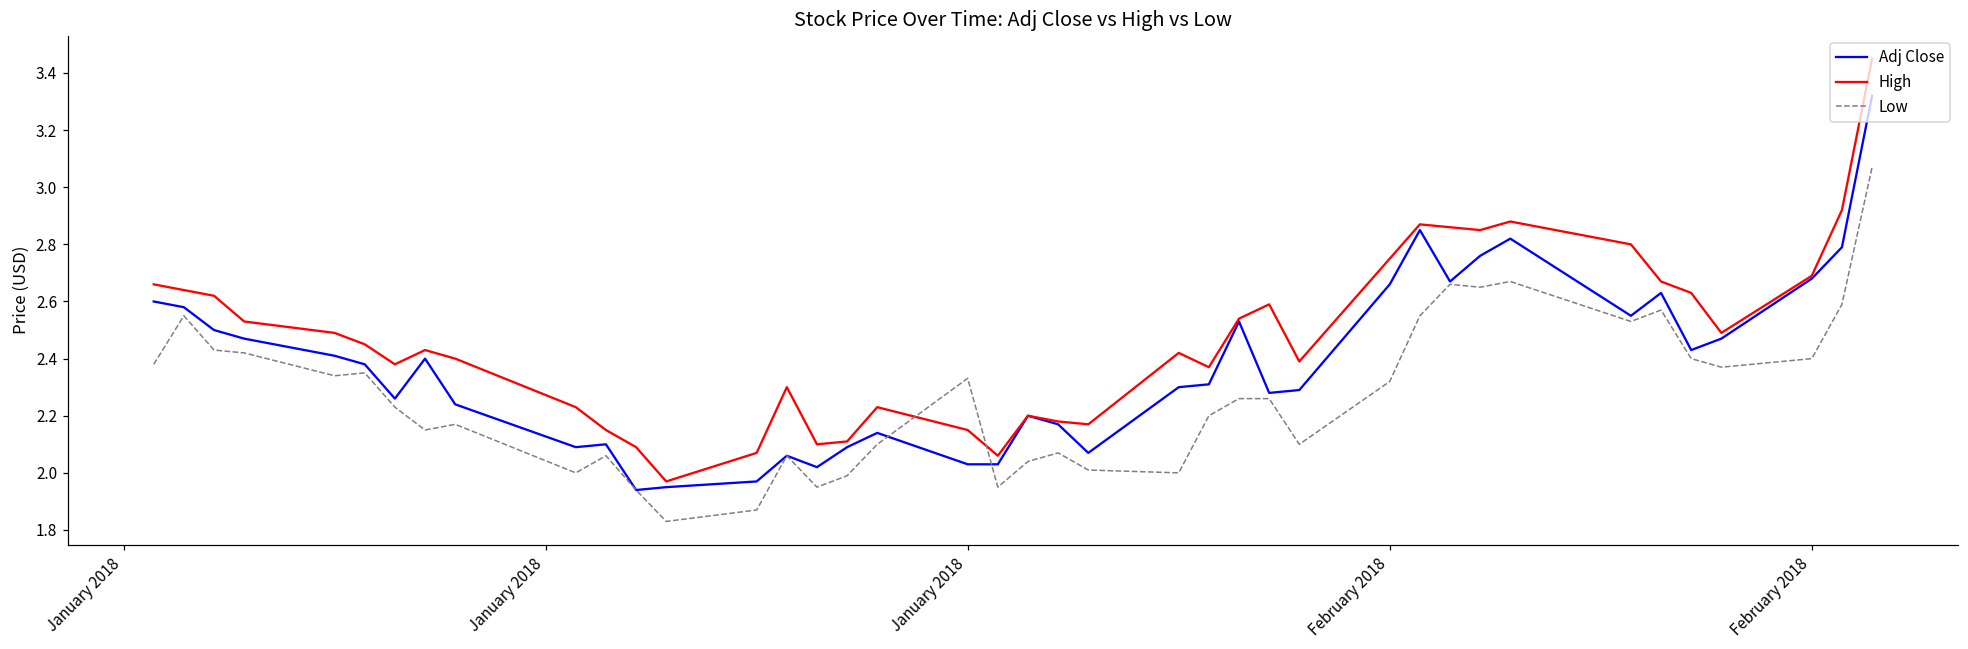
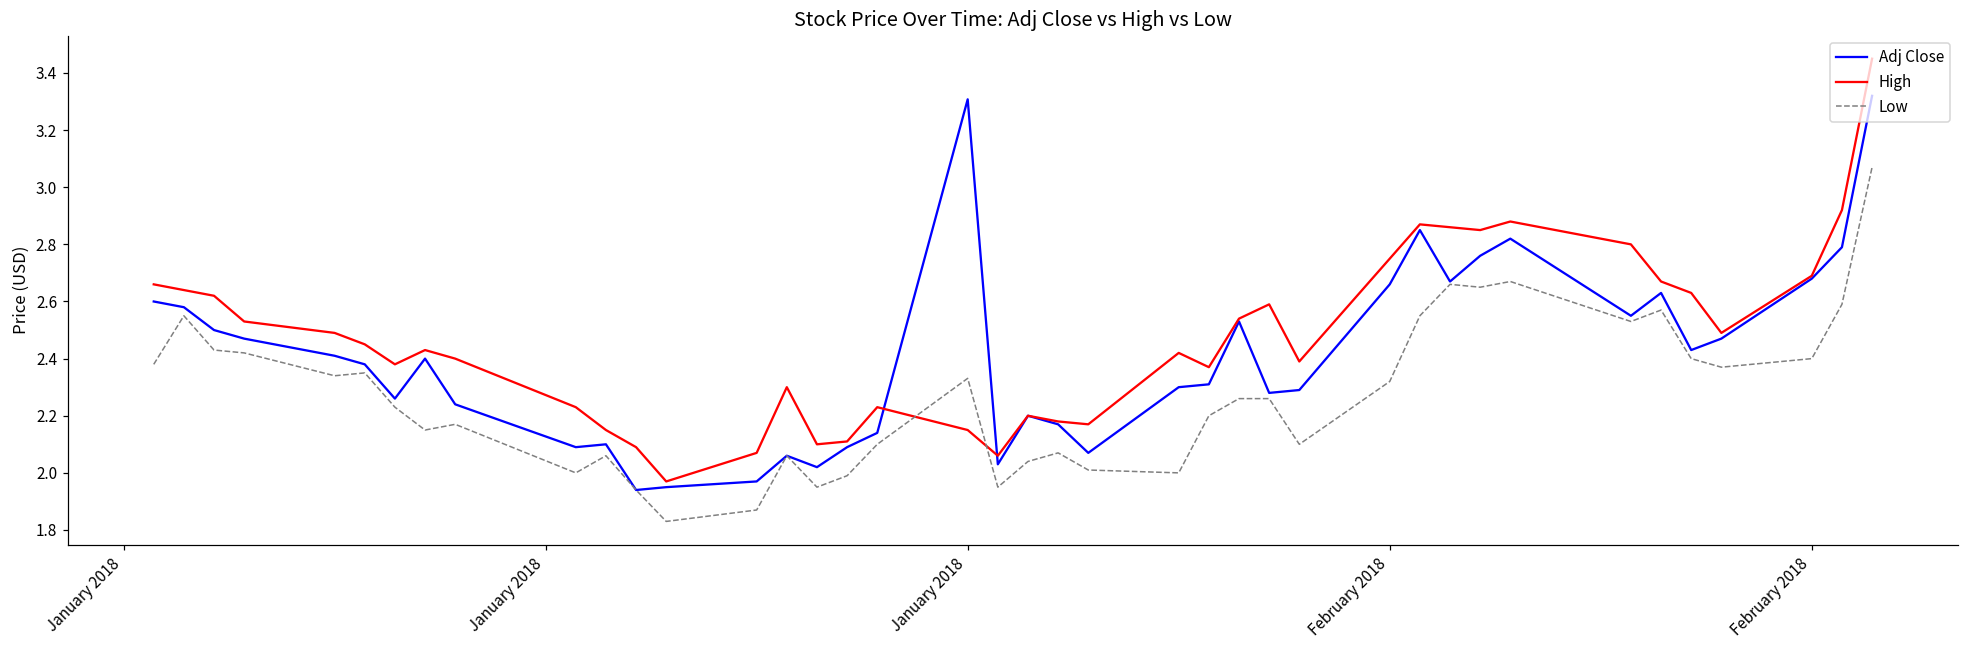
  {
    "Adj Close": {
-     "January 2018": 2.03
+     "January 2018": 3.31
    },
    "High": {
      "January 2018": 2.15
    },
    "Low": {
      "January 2018": 2.33
    }
  }
